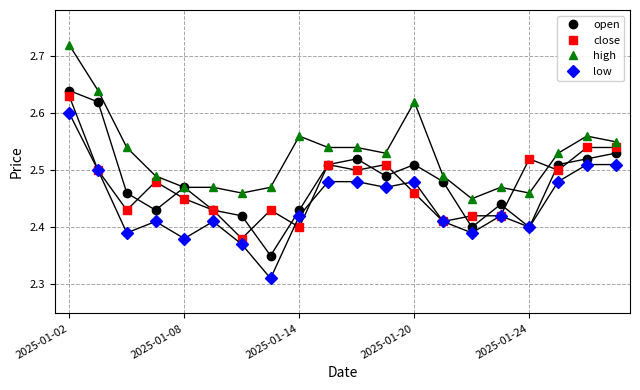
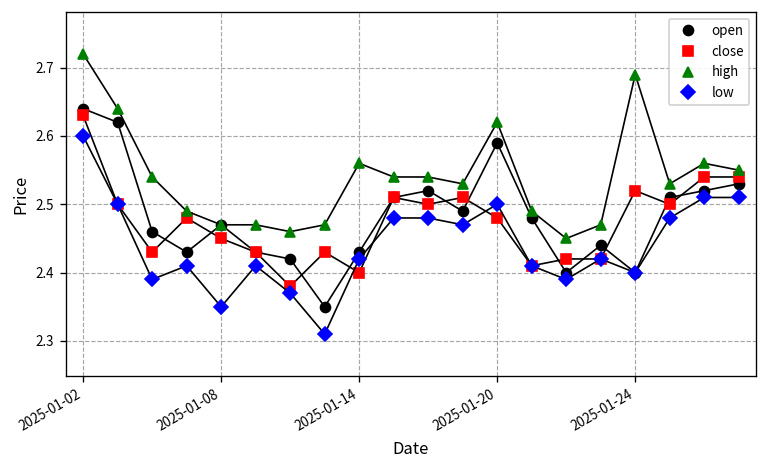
  {
    "open": {
      "2025-01-02": 2.64,
      "2025-01-14": 2.43,
-     "2025-01-20": 2.51
+     "2025-01-20": 2.59
    },
    "close": {
      "2025-01-02": 2.63,
      "2025-01-08": 2.45,
      "2025-01-14": 2.40,
-     "2025-01-20": 2.46,
+     "2025-01-20": 2.48,
      "2025-01-24": 2.52
    },
    "high": {
      "2025-01-02": 2.72,
      "2025-01-14": 2.56,
      "2025-01-20": 2.62,
-     "2025-01-24": 2.46
+     "2025-01-24": 2.69
    },
    "low": {
      "2025-01-02": 2.60,
-     "2025-01-08": 2.38,
+     "2025-01-08": 2.35,
      "2025-01-14": 2.42,
-     "2025-01-20": 2.48
+     "2025-01-20": 2.50
    }
  }
